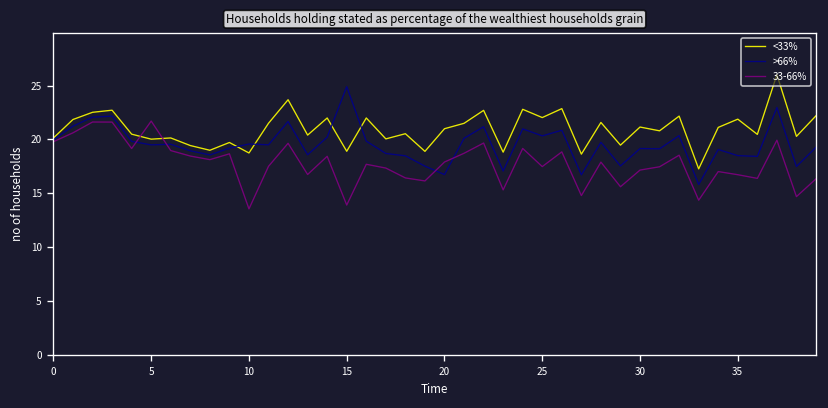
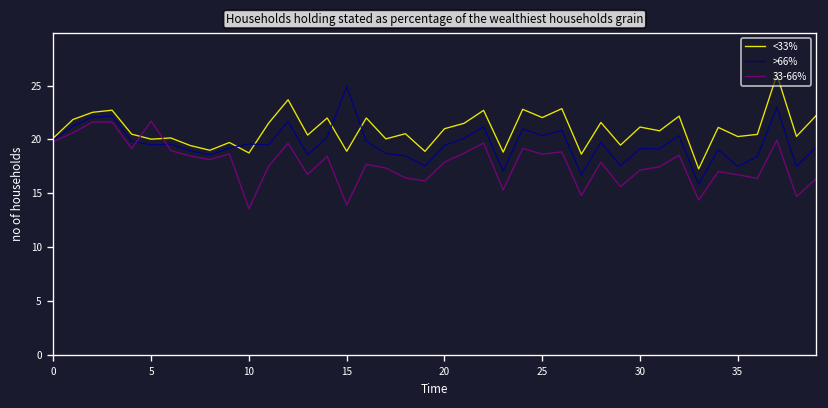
  {
    "<33%": {
      "5": 20,
      "10": 19,
      "15": 19,
      "20": 21,
      "25": 22,
      "30": 21,
-     "35": 22
+     "35": 20
    },
    ">66%": {
      "5": 19,
      "10": 20,
      "15": 25,
-     "20": 17,
+     "20": 19,
      "25": 20,
      "30": 19,
-     "35": 18
+     "35": 17
    },
    "33-66%": {
      "5": 22,
      "10": 14,
      "15": 14,
      "20": 18,
-     "25": 17,
+     "25": 19,
      "30": 17,
      "35": 17
    }
  }
